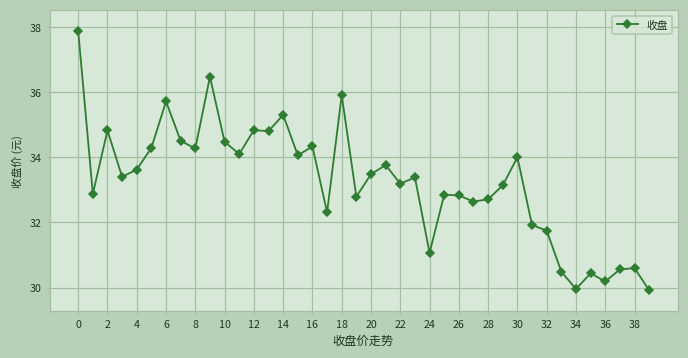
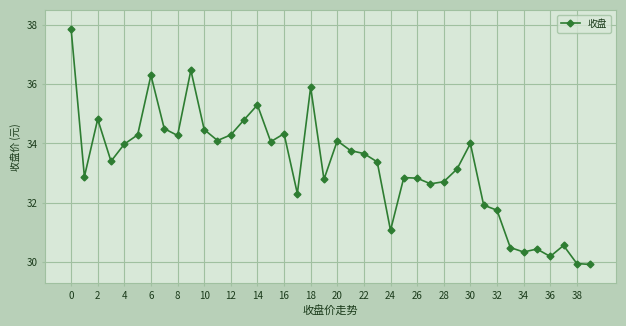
  {
    "0": 37.9,
    "2": 34.8,
-   "4": 33.6,
-   "6": 35.7,
+   "4": 34.0,
+   "6": 36.3,
    "8": 34.3,
    "10": 34.5,
-   "12": 34.8,
+   "12": 34.3,
    "14": 35.3,
    "16": 34.3,
    "18": 35.9,
-   "20": 33.5,
-   "22": 33.2,
+   "20": 34.1,
+   "22": 33.7,
    "24": 31.1,
    "26": 32.8,
    "28": 32.7,
    "30": 34.0,
    "32": 31.8,
-   "34": 30.0,
+   "34": 30.3,
    "36": 30.2,
-   "38": 30.6
+   "38": 30.0
  }
